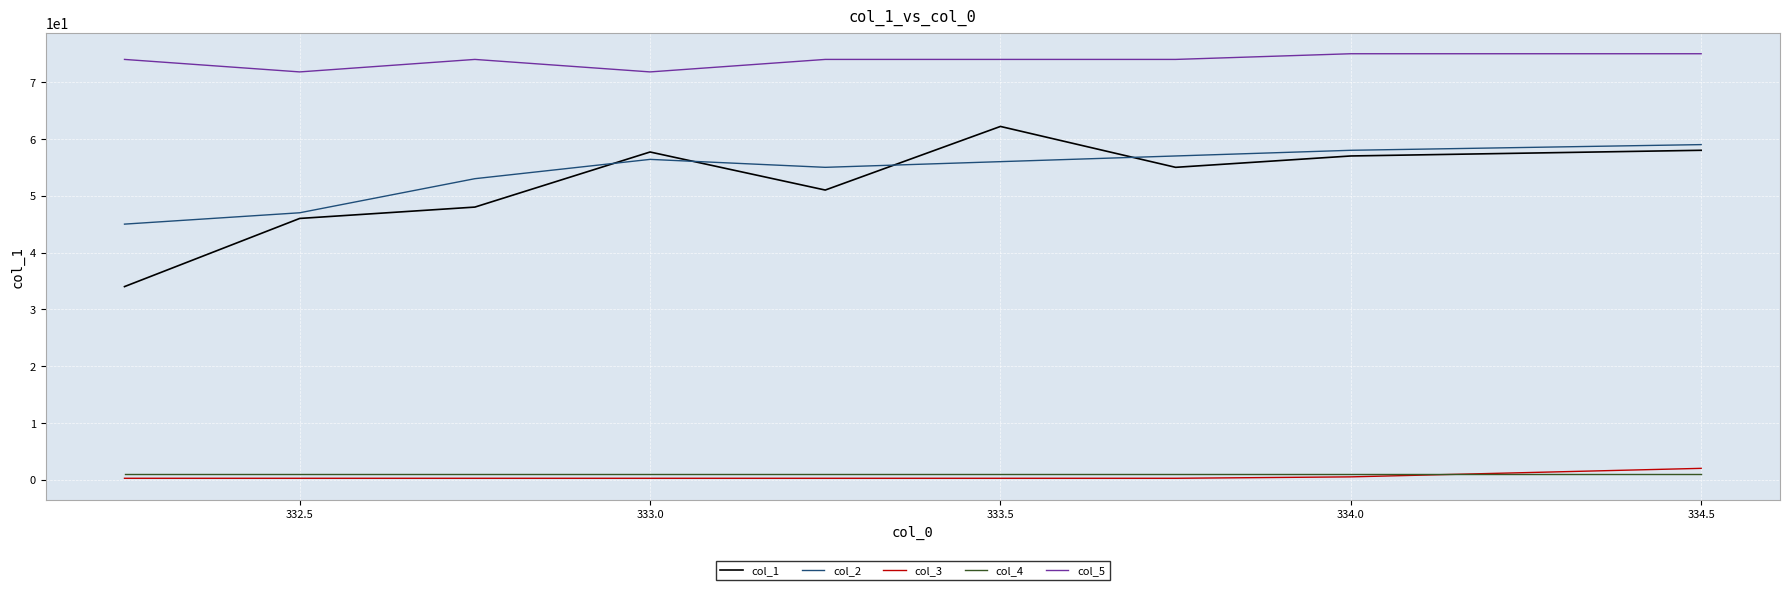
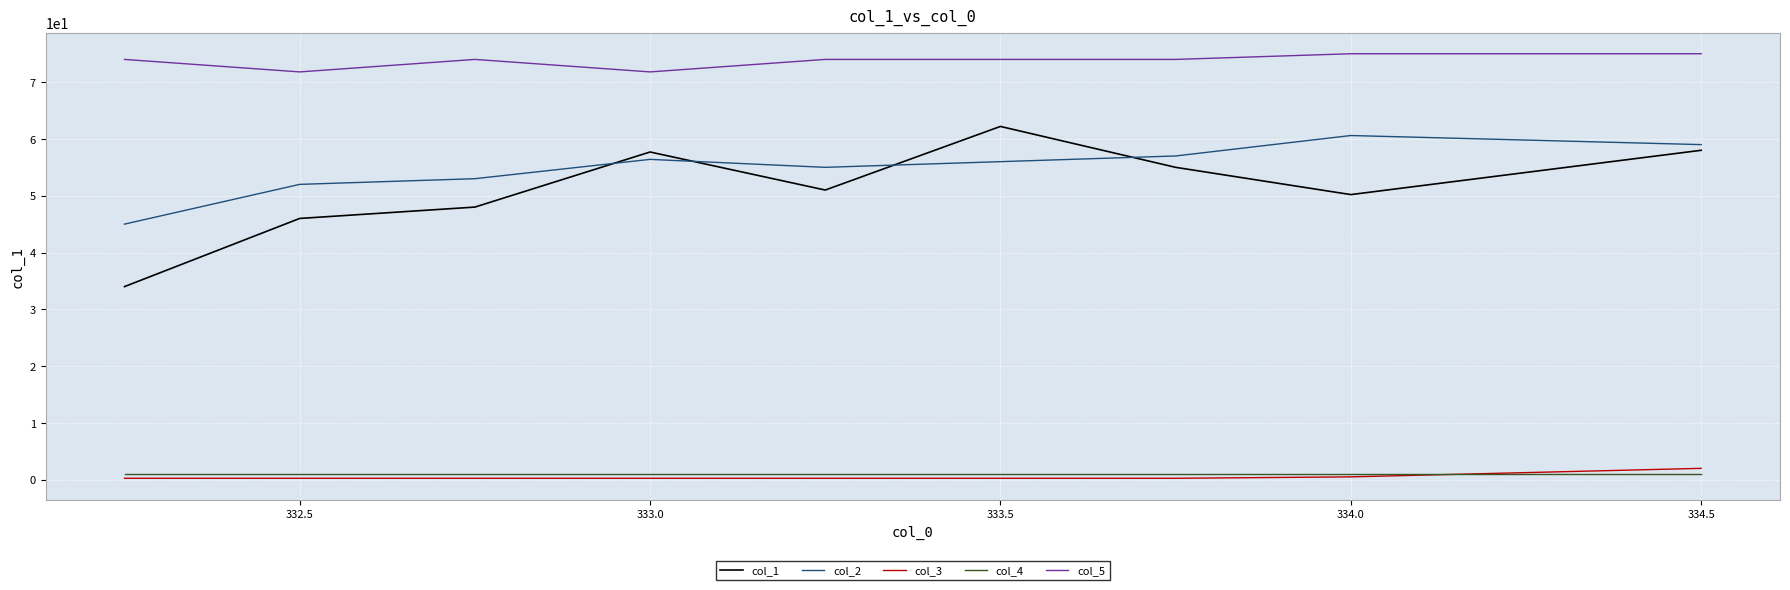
  {
    "col_1": {
      "332.5": 46,
      "333.0": 58,
      "333.5": 62,
-     "334.0": 57,
+     "334.0": 50,
      "334.5": 58
    },
    "col_2": {
-     "332.5": 47,
+     "332.5": 52,
      "333.0": 56,
      "333.5": 56,
-     "334.0": 58,
+     "334.0": 61,
      "334.5": 59
    },
    "col_3": {
      "332.5": 0,
      "333.0": 0,
      "333.5": 0,
      "334.0": 1,
      "334.5": 2
    },
    "col_4": {
      "332.5": 1,
      "333.0": 1,
      "333.5": 1,
      "334.0": 1,
      "334.5": 1
    },
    "col_5": {
      "332.5": 72,
      "333.0": 72,
      "333.5": 74,
      "334.0": 75,
      "334.5": 75
    }
  }
